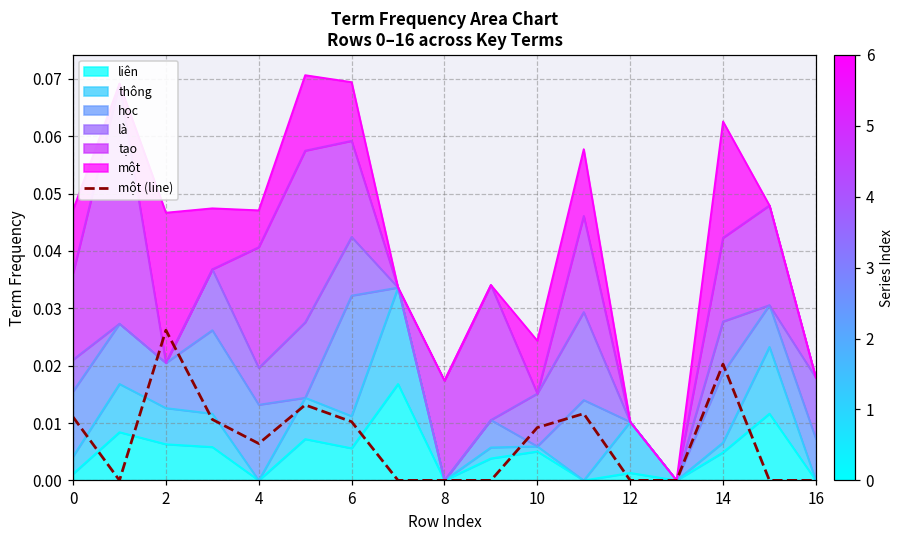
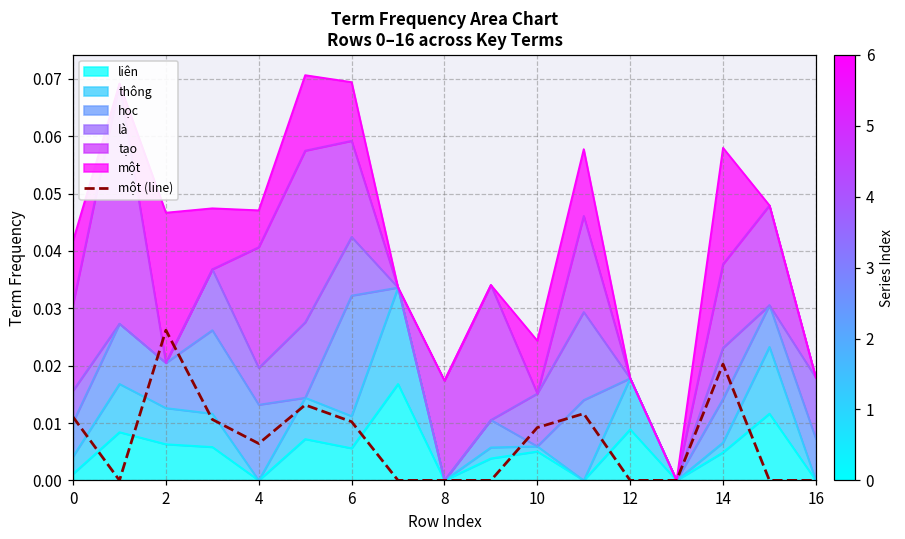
  {
    "liên": {
      "0": 0.001,
      "2": 0.006,
      "6": 0.006,
      "10": 0.005,
-     "12": 0.001,
+     "12": 0.009,
      "14": 0.005
    },
    "thông": {
      "0": 0.003,
      "2": 0.006,
      "6": 0.006,
      "14": 0.002
    },
    "học": {
-     "0": 0.011,
+     "0": 0.006,
      "4": 0.013,
      "6": 0.021,
-     "14": 0.012,
+     "14": 0.008,
      "16": 0.007
    },
    "là": {
      "0": 0.006,
      "4": 0.006,
      "6": 0.010,
      "14": 0.009
    },
    "tạo": {
      "0": 0.015,
      "4": 0.021,
      "6": 0.017,
      "14": 0.015
    },
    "một": {
      "0": 0.011,
      "2": 0.026,
      "4": 0.006,
      "6": 0.010,
      "10": 0.009,
      "14": 0.020
    },
    "một (line)": {
      "0": 0.011,
      "2": 0.026,
      "4": 0.006,
      "6": 0.010,
      "10": 0.009,
      "12": 0.000,
      "14": 0.020
    }
  }
